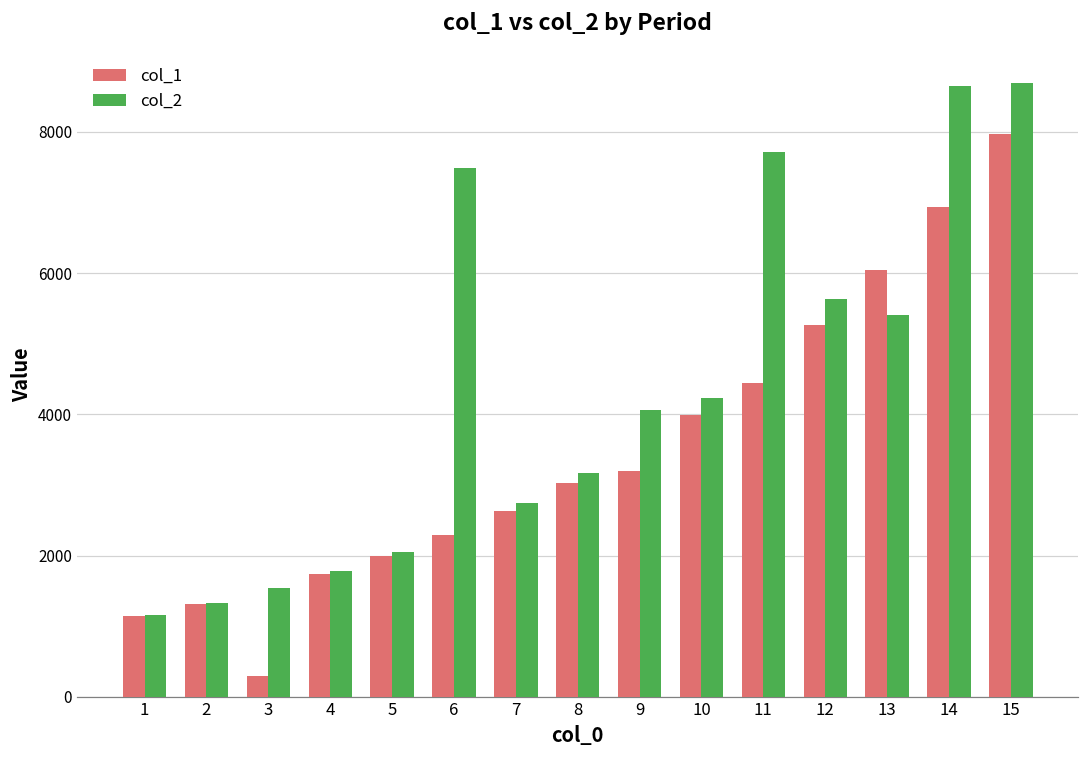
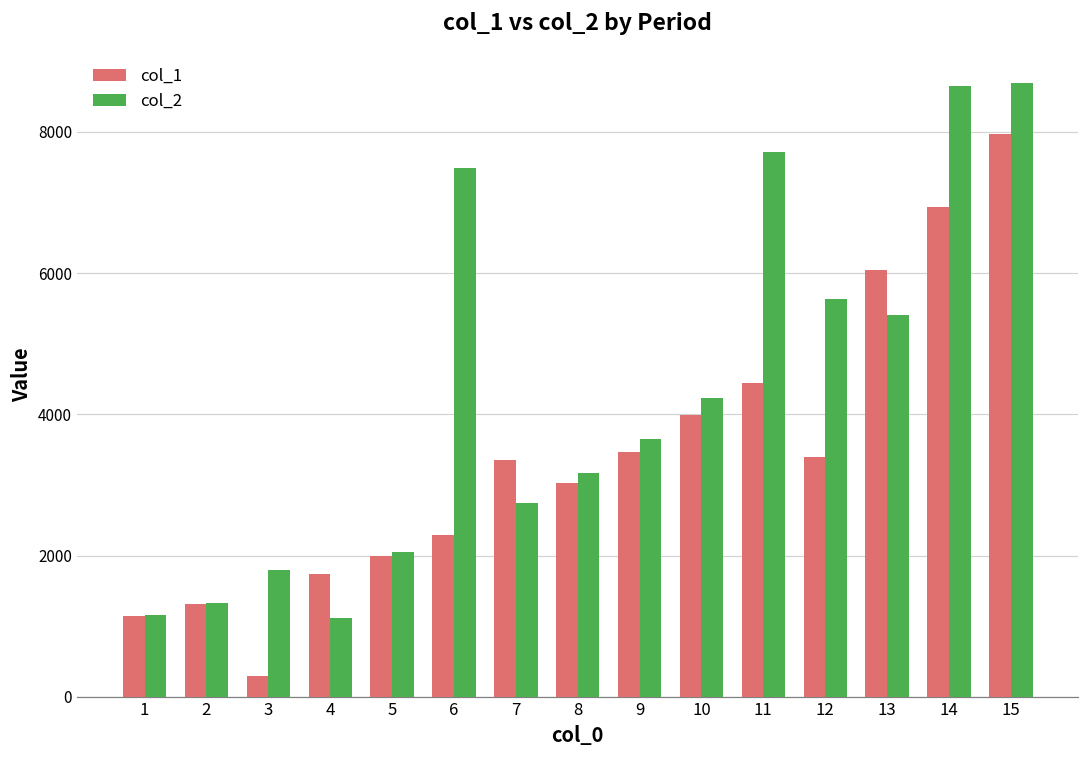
  {
    "col_1": {
      "1": 1100,
      "2": 1300,
      "3": 300,
      "4": 1700,
      "5": 2000,
      "6": 2300,
-     "7": 2600,
+     "7": 3400,
      "8": 3000,
-     "9": 3200,
+     "9": 3500,
      "10": 4000,
      "11": 4400,
-     "12": 5300,
+     "12": 3400,
      "13": 6000,
      "14": 6900,
      "15": 8000
    },
    "col_2": {
      "1": 1200,
      "2": 1300,
-     "3": 1500,
-     "4": 1800,
+     "3": 1800,
+     "4": 1100,
      "5": 2100,
      "6": 7500,
      "7": 2700,
      "8": 3200,
-     "9": 4100,
+     "9": 3700,
      "10": 4200,
      "11": 7700,
      "12": 5600,
      "13": 5400,
      "14": 8600,
      "15": 8700
    }
  }
